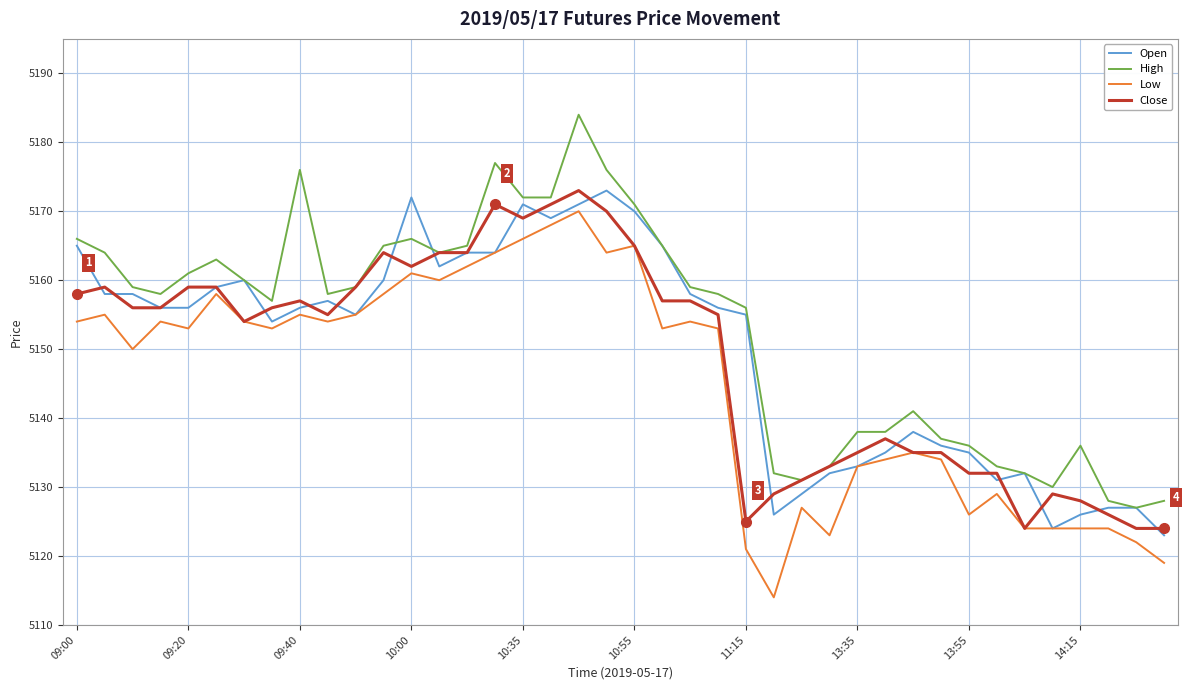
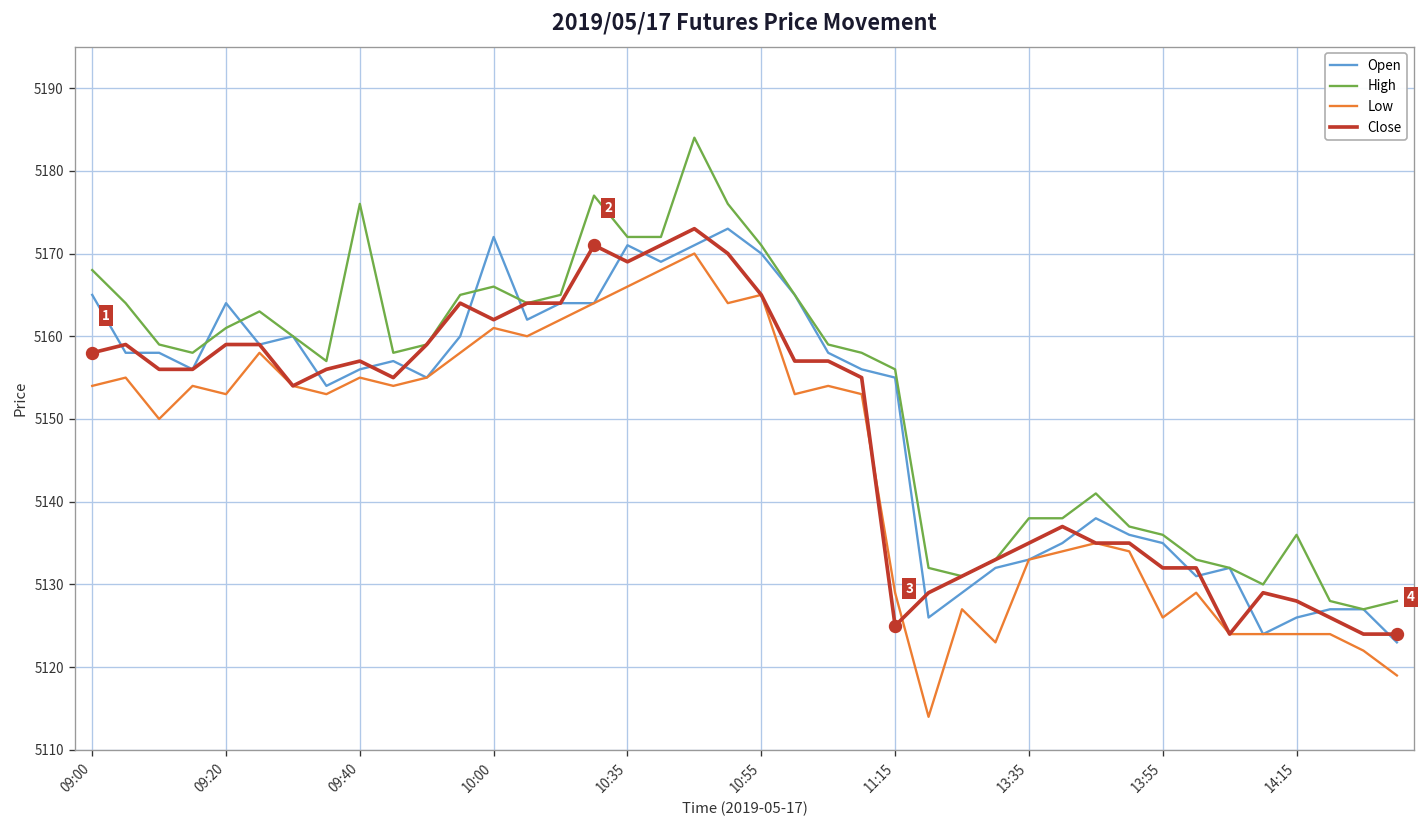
  {
    "Open": {
-     "09:20": 5156,
+     "09:20": 5164,
      "09:40": 5156,
      "10:00": 5172,
      "10:35": 5171,
      "10:55": 5170,
      "11:15": 5155,
      "13:55": 5135,
      "14:15": 5126
    },
    "High": {
-     "09:00": 5166,
+     "09:00": 5168,
      "09:20": 5161,
      "09:40": 5176,
      "10:00": 5166,
      "10:35": 5172,
      "10:55": 5171,
      "11:15": 5156,
      "13:35": 5138,
      "13:55": 5136,
      "14:15": 5136
    },
    "Low": {
      "09:00": 5154,
      "09:20": 5153,
      "09:40": 5155,
      "10:00": 5161,
      "10:35": 5166,
-     "11:15": 5121,
+     "11:15": 5129,
      "13:55": 5126,
      "14:15": 5124
    }
  }
